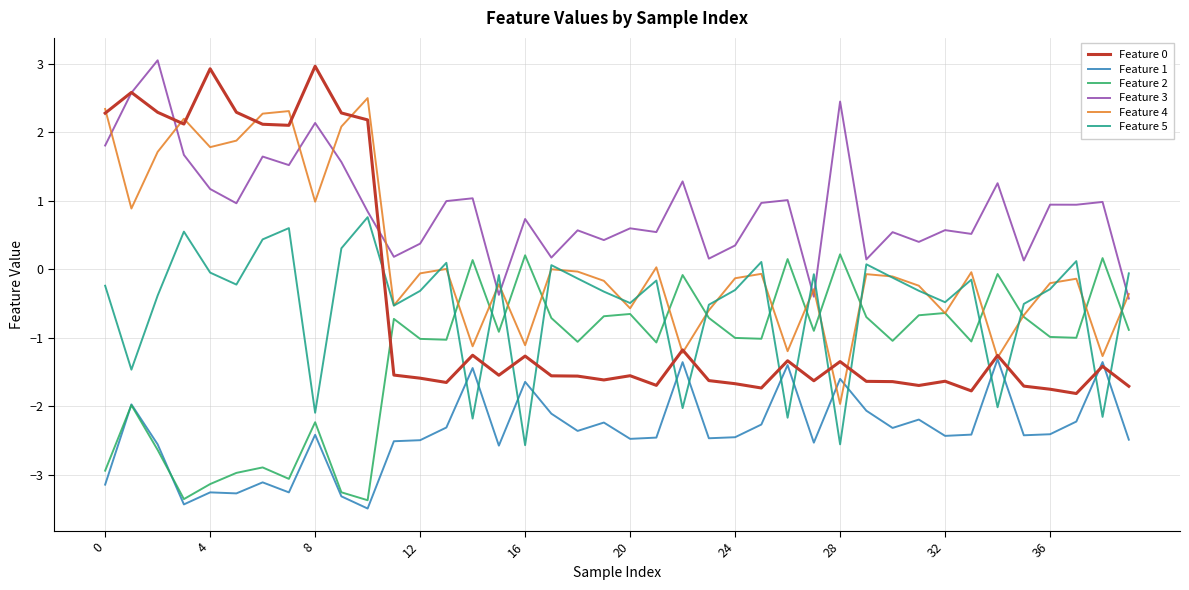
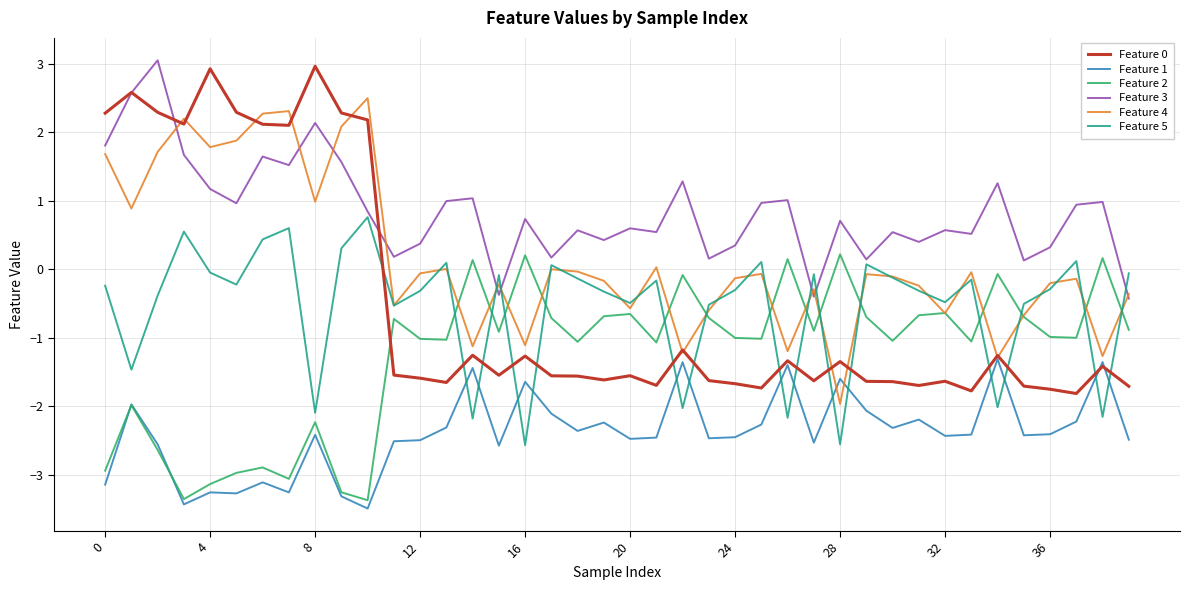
  {
    "Feature 0": {
      "0": 2.3,
      "4": 2.9,
      "8": 3.0,
      "12": -1.6,
      "16": -1.3,
      "20": -1.6,
      "24": -1.7,
      "28": -1.3,
      "32": -1.6,
      "36": -1.8
    },
    "Feature 1": {
      "0": -3.1,
      "4": -3.3,
      "8": -2.4,
      "12": -2.5,
      "16": -1.6,
      "20": -2.5,
      "24": -2.5,
      "28": -1.6,
      "32": -2.4,
      "36": -2.4
    },
    "Feature 3": {
      "0": 1.8,
      "4": 1.2,
      "8": 2.1,
      "12": 0.4,
      "16": 0.7,
      "20": 0.6,
      "24": 0.3,
-     "28": 2.4,
+     "28": 0.7,
      "32": 0.6,
-     "36": 0.9
+     "36": 0.3
    },
    "Feature 4": {
-     "0": 2.3,
+     "0": 1.7,
      "4": 1.8,
      "8": 1.0,
      "12": -0.1,
      "16": -1.1,
      "20": -0.6,
      "24": -0.1,
      "28": -2.0,
      "36": -0.2
    }
  }
